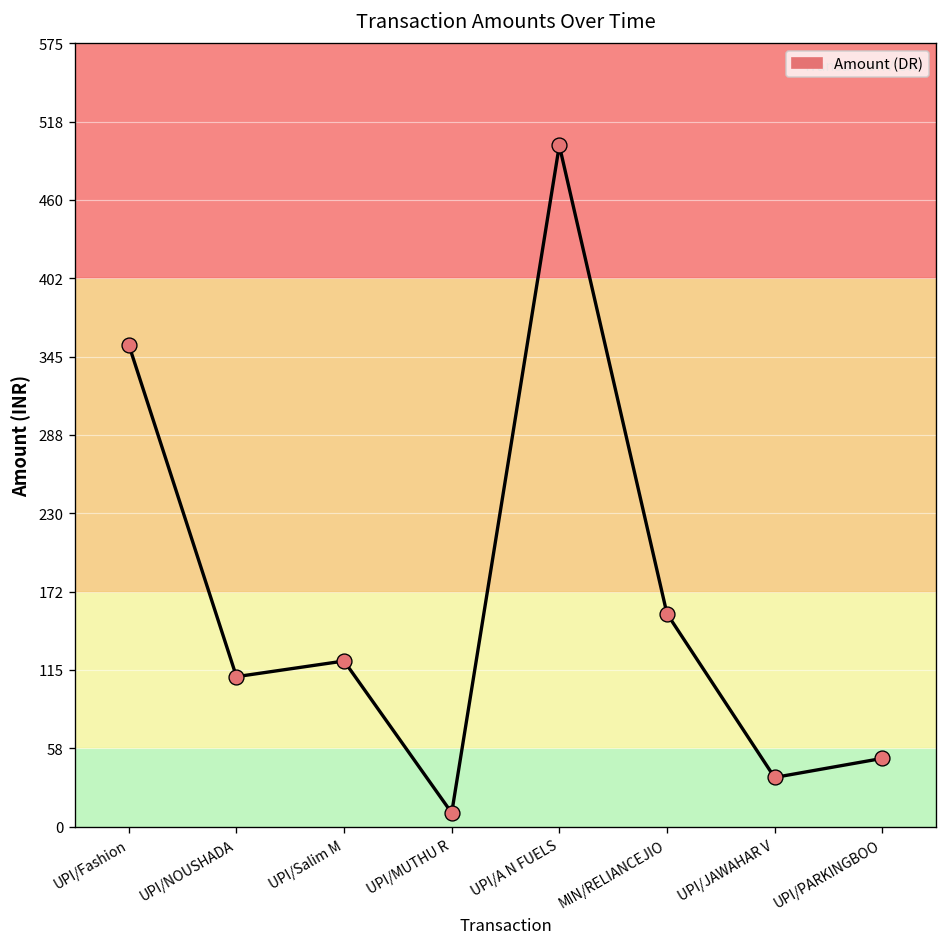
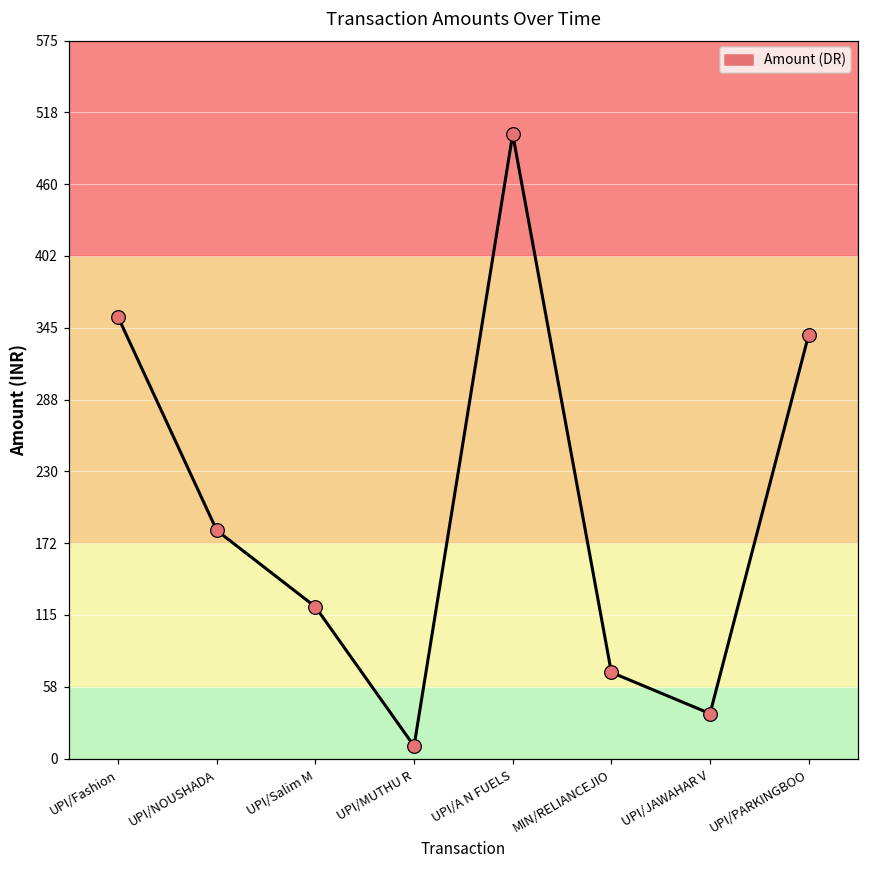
  {
    "UPI/Fashion": 354,
-   "UPI/NOUSHADA": 110,
+   "UPI/NOUSHADA": 183,
    "UPI/Salim M": 122,
    "UPI/MUTHU R": 10,
    "UPI/A N FUELS": 500,
-   "MIN/RELIANCEJIO": 156,
+   "MIN/RELIANCEJIO": 69,
    "UPI/JAWAHAR V": 36,
-   "UPI/PARKINGBOO": 50
+   "UPI/PARKINGBOO": 339
  }
